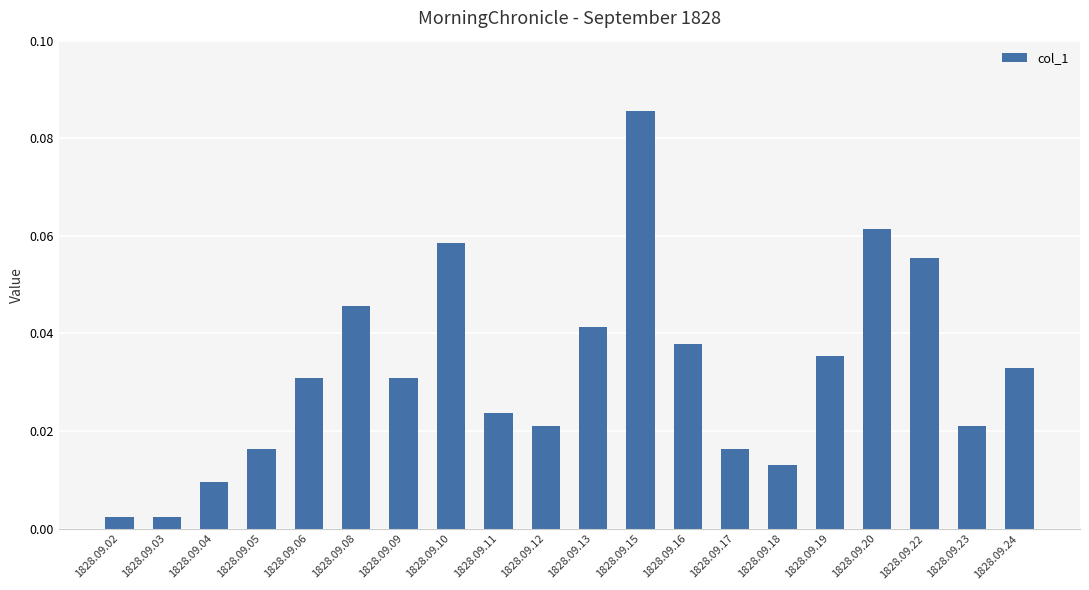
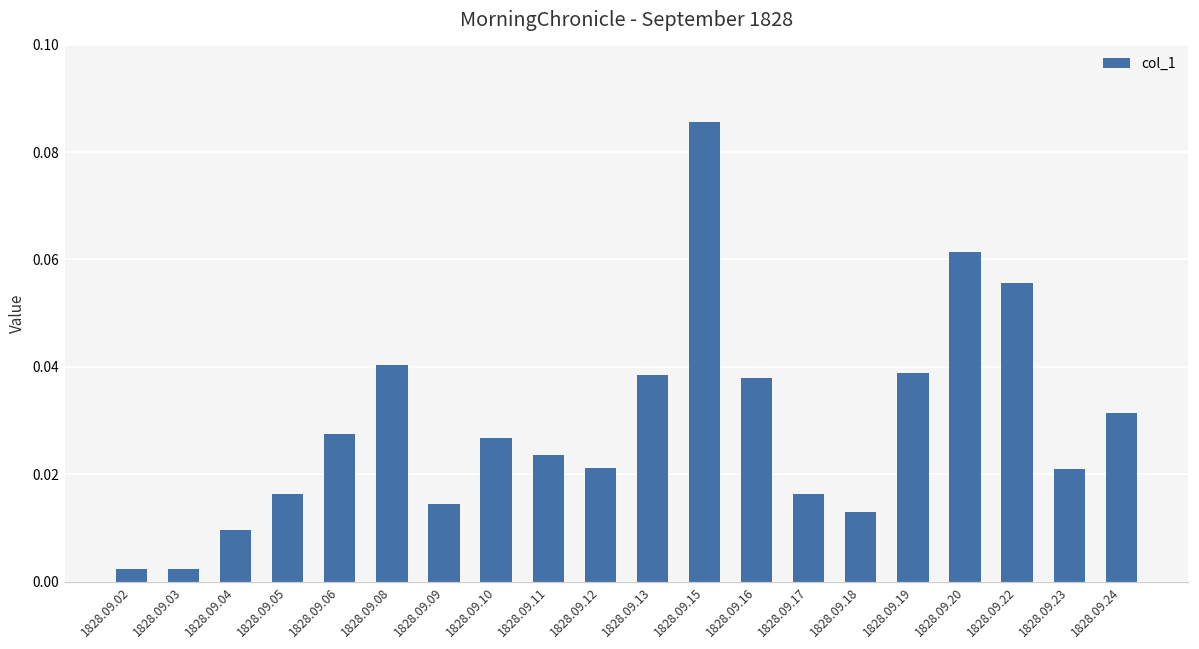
  {
    "1828.09.02": 0.002,
    "1828.09.03": 0.002,
    "1828.09.04": 0.010,
    "1828.09.05": 0.016,
-   "1828.09.06": 0.031,
-   "1828.09.08": 0.046,
-   "1828.09.09": 0.031,
-   "1828.09.10": 0.058,
+   "1828.09.06": 0.028,
+   "1828.09.08": 0.040,
+   "1828.09.09": 0.014,
+   "1828.09.10": 0.027,
    "1828.09.11": 0.024,
    "1828.09.12": 0.021,
-   "1828.09.13": 0.041,
+   "1828.09.13": 0.039,
    "1828.09.15": 0.086,
    "1828.09.16": 0.038,
    "1828.09.17": 0.016,
    "1828.09.18": 0.013,
-   "1828.09.19": 0.035,
+   "1828.09.19": 0.039,
    "1828.09.20": 0.061,
    "1828.09.22": 0.056,
    "1828.09.23": 0.021,
-   "1828.09.24": 0.033
+   "1828.09.24": 0.031
  }
